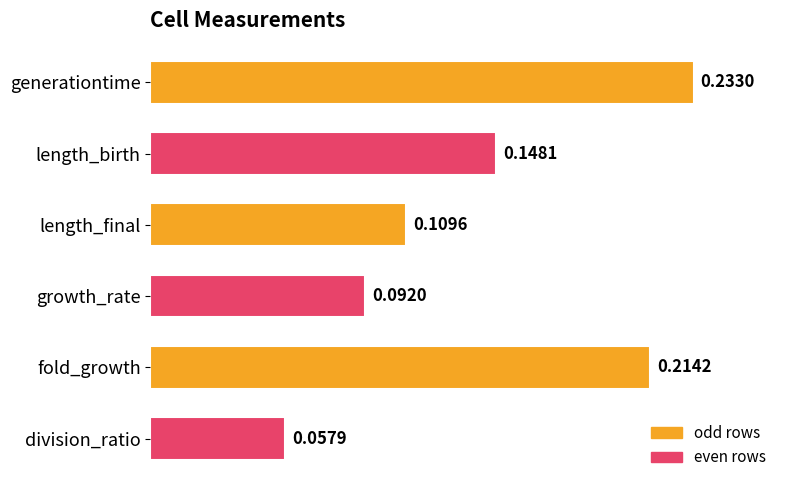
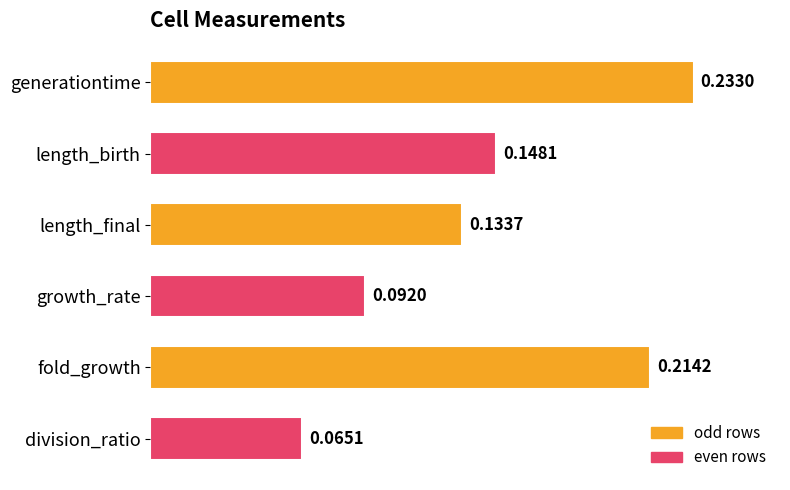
  {
    "generationtime": 0.2330,
    "length_birth": 0.1481,
-   "length_final": 0.1096,
+   "length_final": 0.1337,
    "growth_rate": 0.0920,
    "fold_growth": 0.2142,
-   "division_ratio": 0.0579
+   "division_ratio": 0.0651
  }
